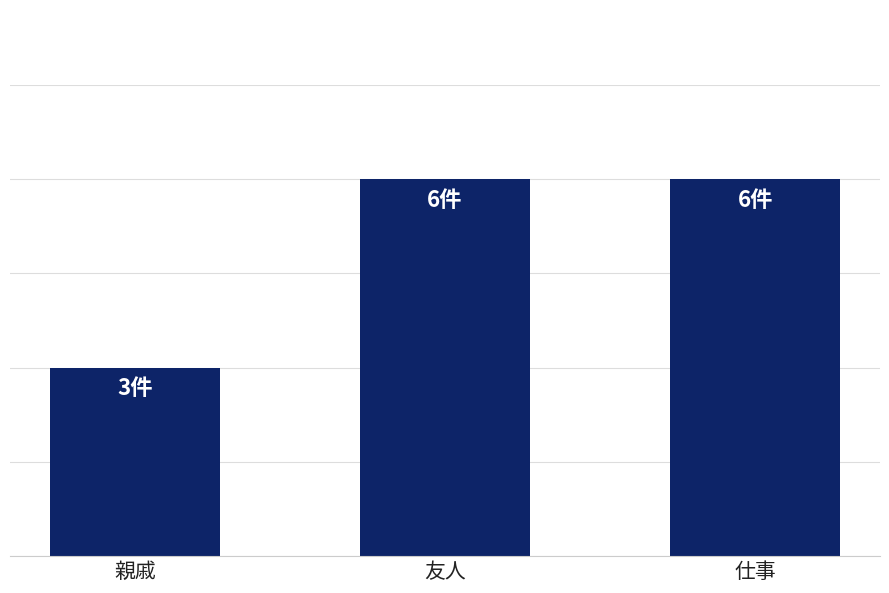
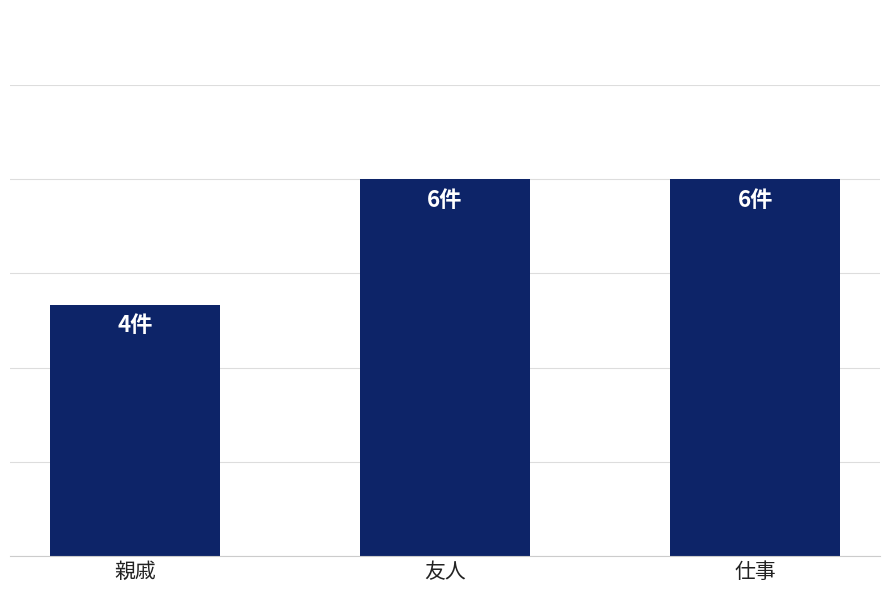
  {
-   "親戚": "3件",
+   "親戚": "4件",
    "友人": "6件",
    "仕事": "6件"
  }
